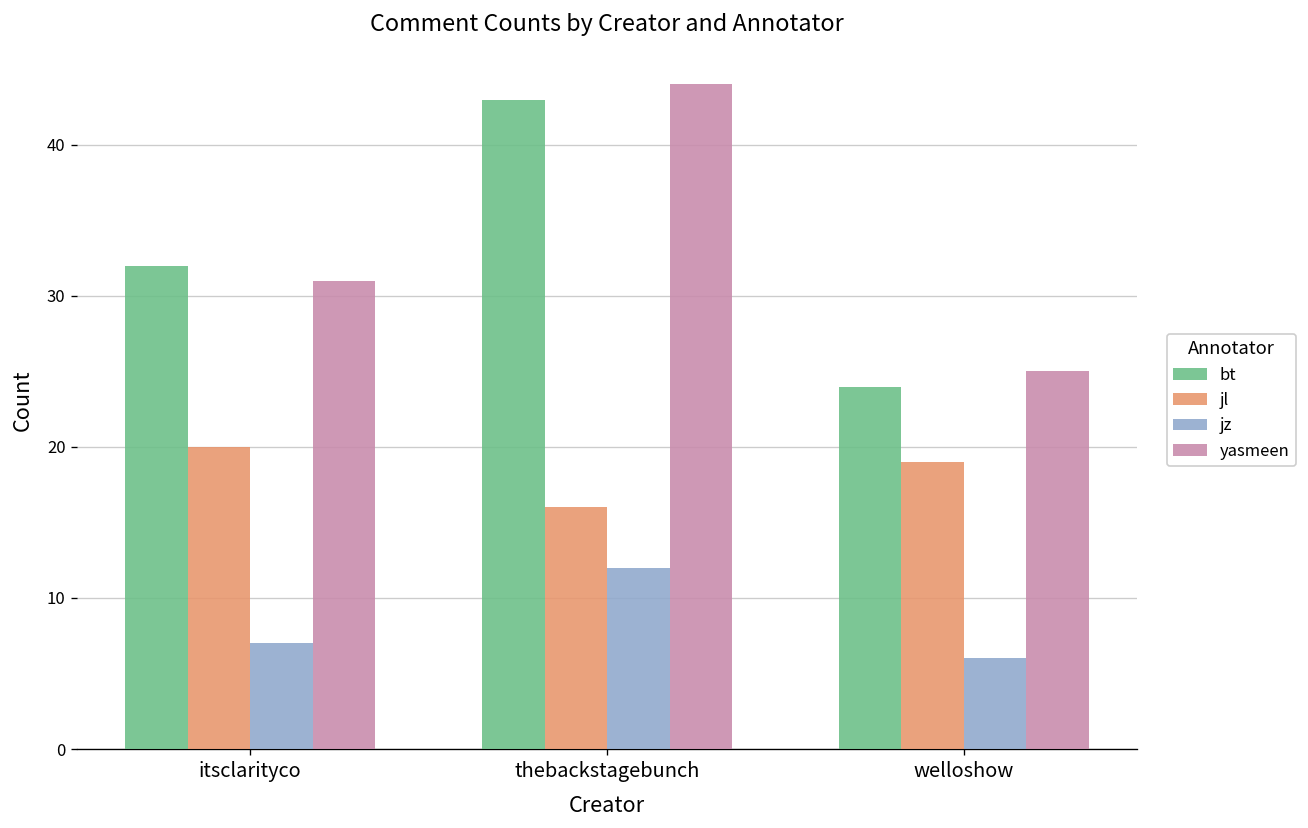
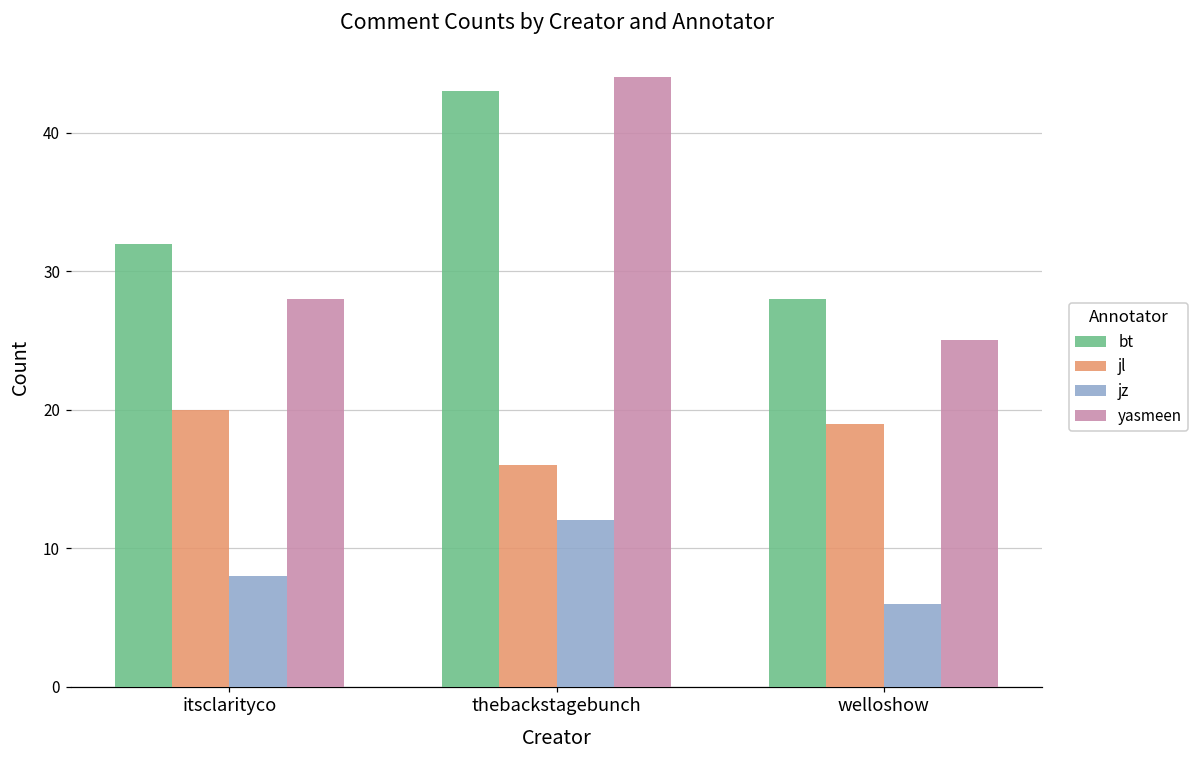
  {
    "bt": {
      "itsclarityco": 32,
      "thebackstagebunch": 43,
-     "welloshow": 24
+     "welloshow": 28
    },
    "jl": {
      "itsclarityco": 20,
      "thebackstagebunch": 16,
      "welloshow": 19
    },
    "jz": {
-     "itsclarityco": 7,
+     "itsclarityco": 8,
      "thebackstagebunch": 12,
      "welloshow": 6
    },
    "yasmeen": {
-     "itsclarityco": 31,
+     "itsclarityco": 28,
      "thebackstagebunch": 44,
      "welloshow": 25
    }
  }
